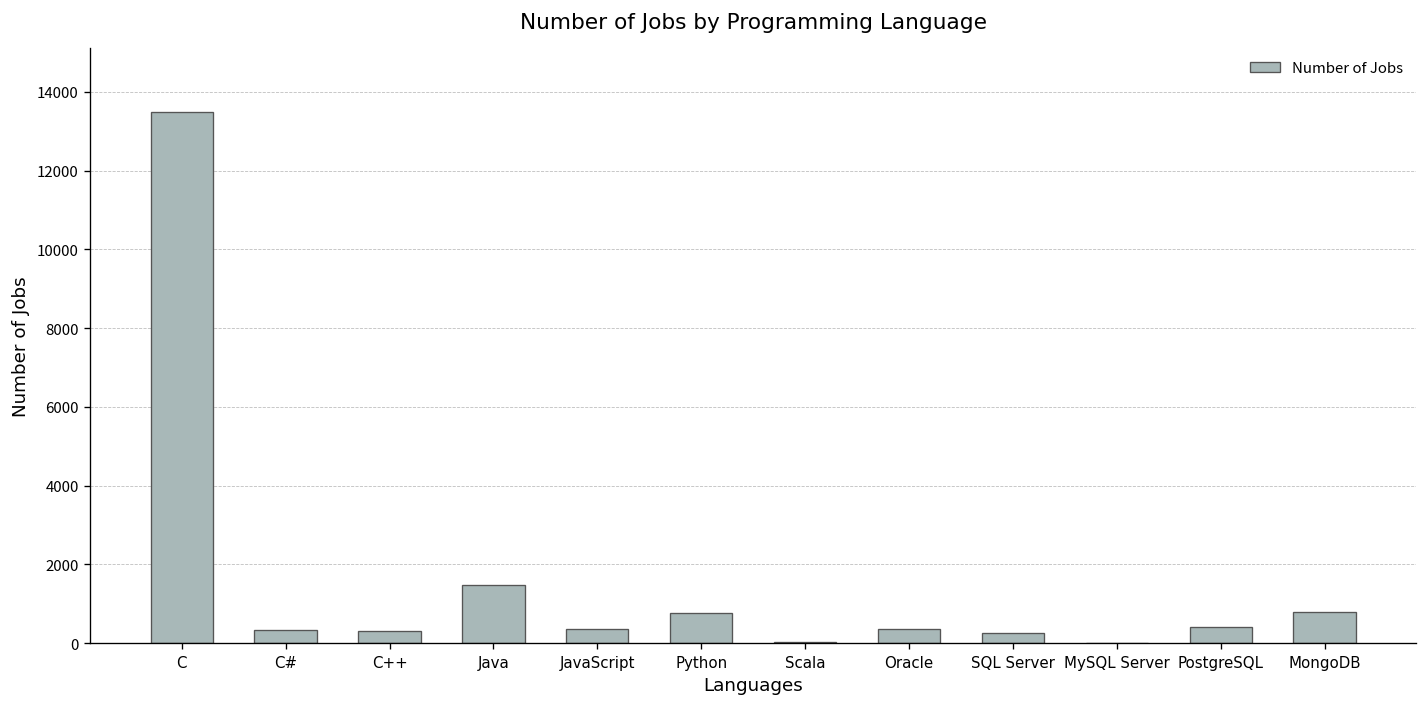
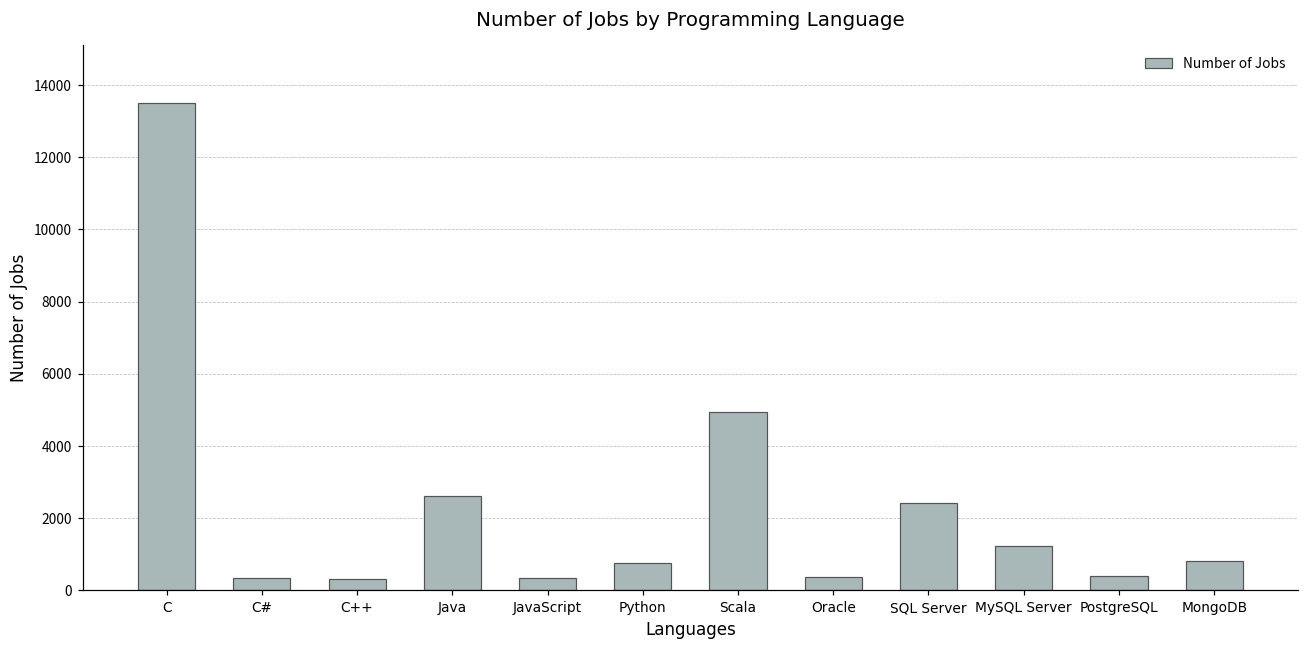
  {
    "C": 13500,
    "C#": 300,
    "C++": 300,
-   "Java": 1500,
+   "Java": 2600,
    "JavaScript": 400,
    "Python": 800,
-   "Scala": 0,
+   "Scala": 5000,
    "Oracle": 400,
-   "SQL Server": 300,
-   "MySQL Server": 0,
+   "SQL Server": 2400,
+   "MySQL Server": 1200,
    "PostgreSQL": 400,
    "MongoDB": 800
  }
